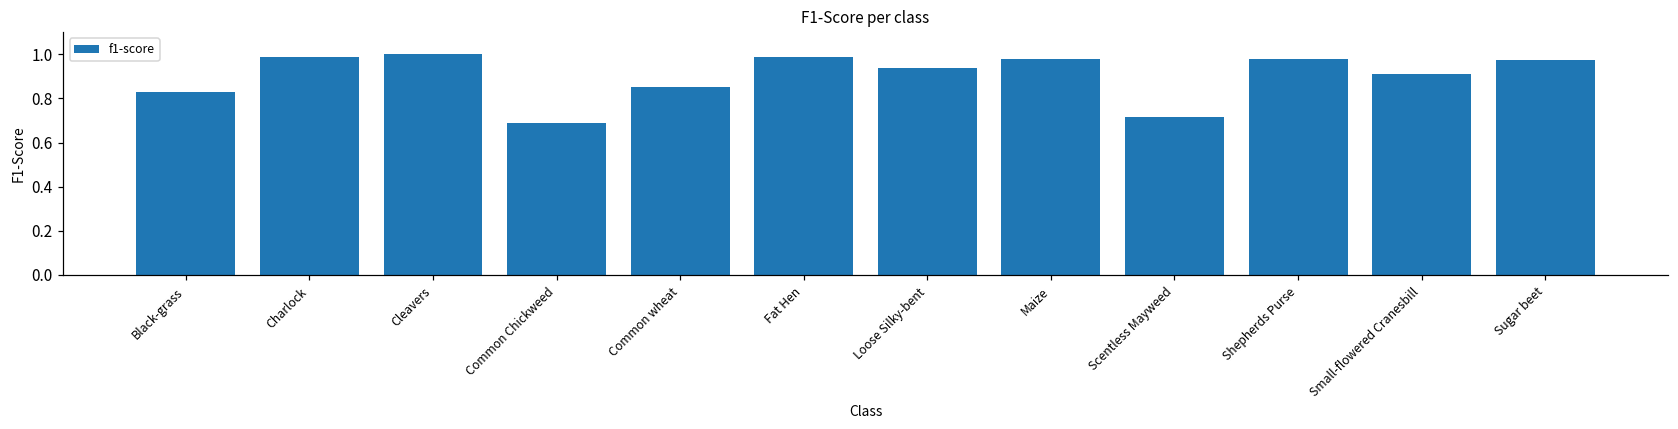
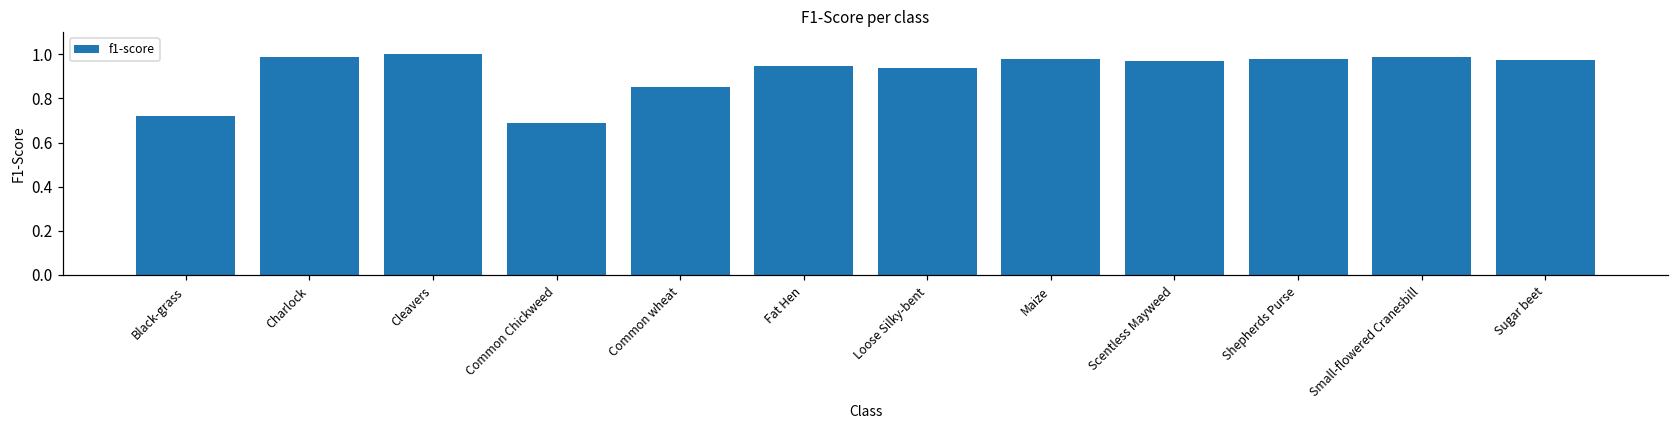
  {
-   "Black-grass": 0.83,
+   "Black-grass": 0.72,
    "Charlock": 0.99,
    "Cleavers": 1.00,
    "Common Chickweed": 0.69,
    "Common wheat": 0.85,
-   "Fat Hen": 0.99,
+   "Fat Hen": 0.95,
    "Loose Silky-bent": 0.94,
    "Maize": 0.98,
-   "Scentless Mayweed": 0.72,
+   "Scentless Mayweed": 0.97,
    "Shepherds Purse": 0.98,
-   "Small-flowered Cranesbill": 0.91,
+   "Small-flowered Cranesbill": 0.99,
    "Sugar beet": 0.97
  }
